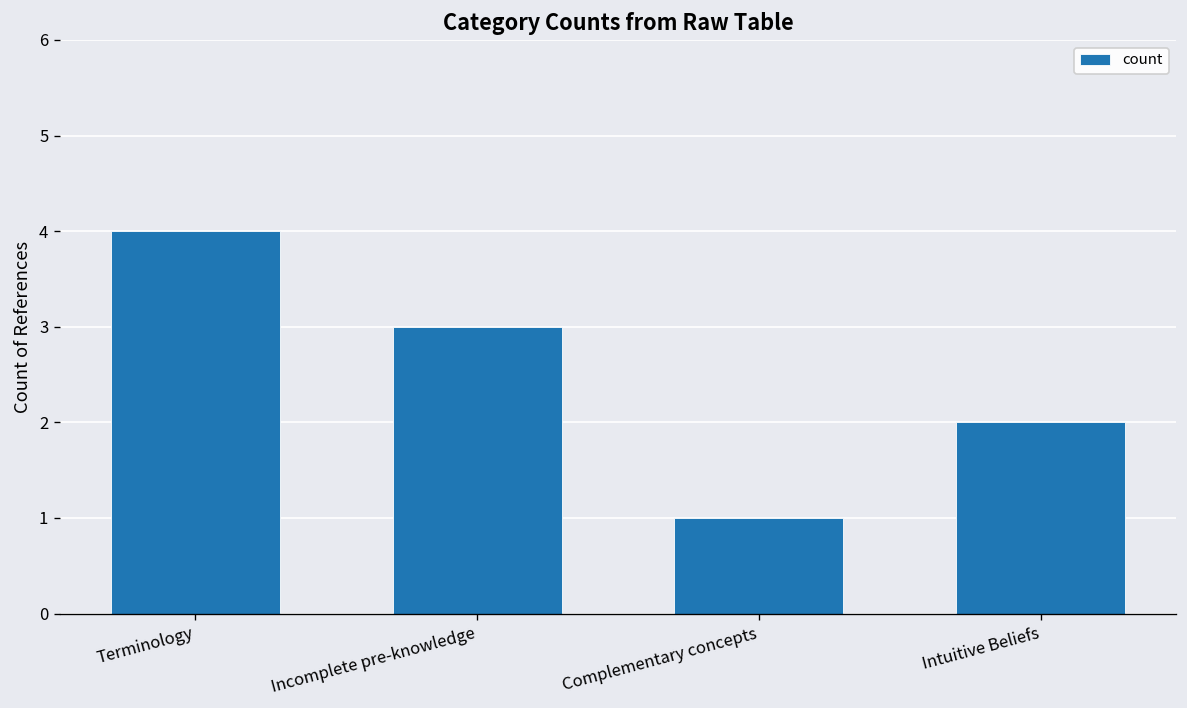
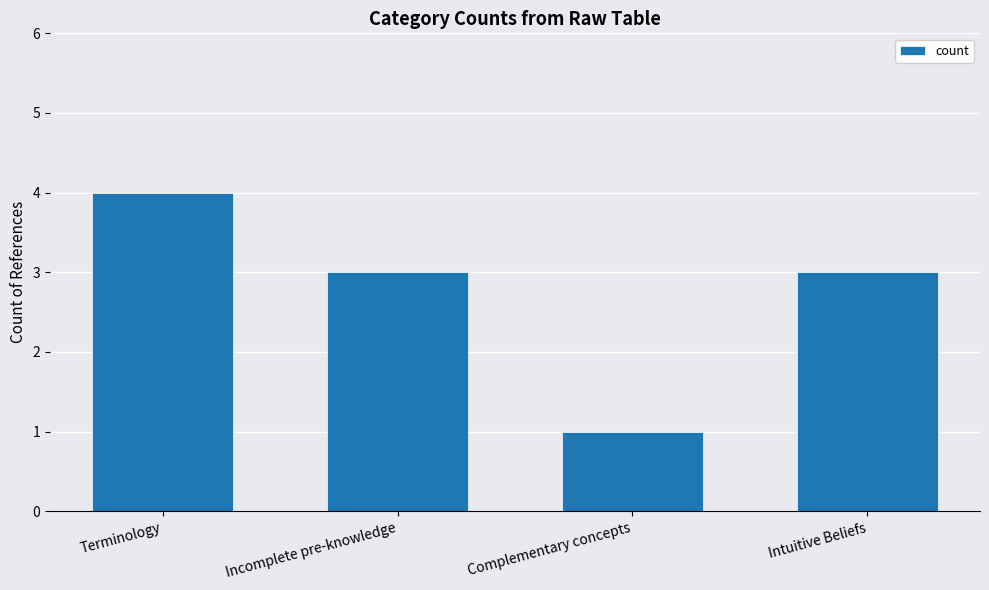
  {
    "Terminology": 4,
    "Incomplete pre-knowledge": 3,
    "Complementary concepts": 1,
-   "Intuitive Beliefs": 2
+   "Intuitive Beliefs": 3
  }
